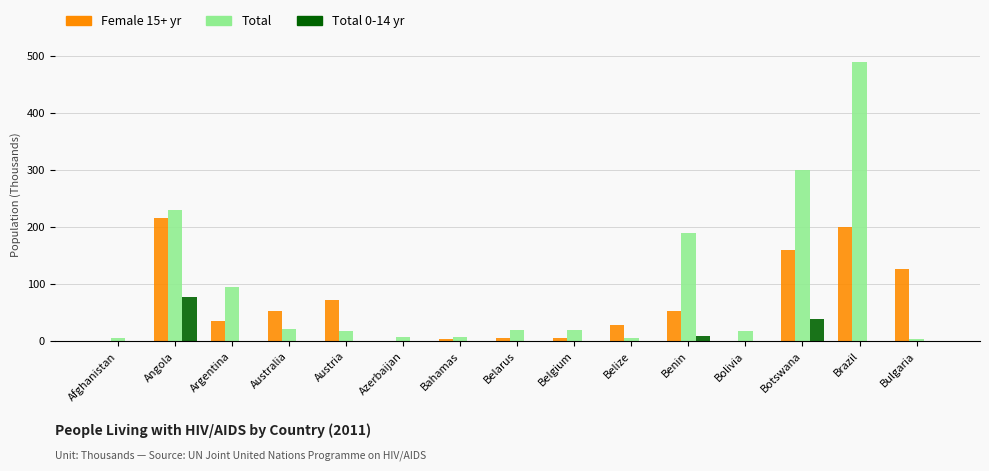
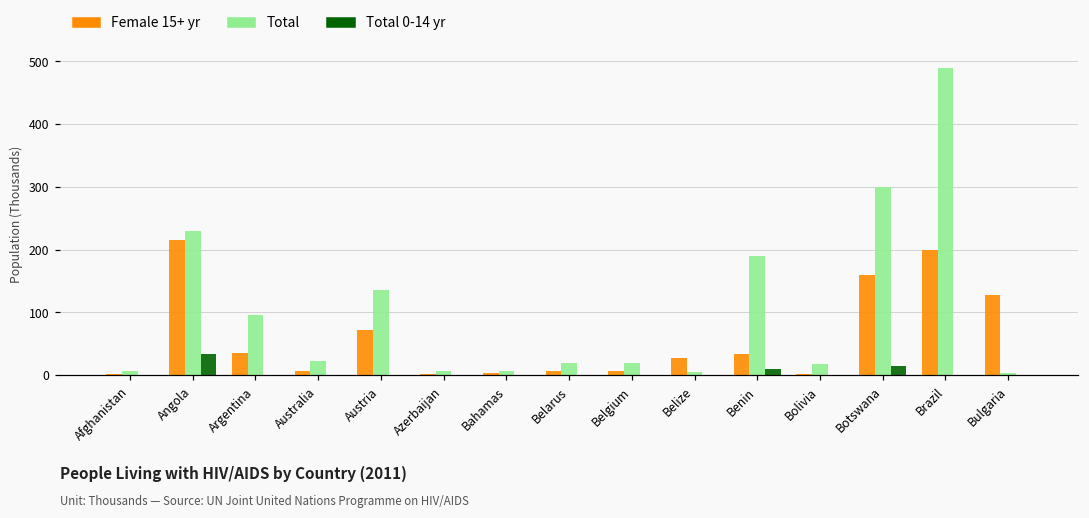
  {
    "Female 15+ yr": {
      "Angola": 220,
      "Argentina": 40,
-     "Australia": 50,
+     "Australia": 10,
      "Austria": 70,
      "Belarus": 10,
      "Belgium": 10,
      "Belize": 30,
-     "Benin": 50,
+     "Benin": 30,
      "Botswana": 160,
      "Brazil": 200,
      "Bulgaria": 130
    },
    "Total": {
      "Afghanistan": 10,
      "Angola": 230,
      "Argentina": 100,
      "Australia": 20,
-     "Austria": 20,
+     "Austria": 140,
      "Azerbaijan": 10,
      "Bahamas": 10,
      "Belarus": 20,
      "Belgium": 20,
      "Belize": 10,
      "Benin": 190,
      "Bolivia": 20,
      "Botswana": 300,
      "Brazil": 490
    },
    "Total 0-14 yr": {
      "Afghanistan": 0,
-     "Angola": 80,
+     "Angola": 30,
      "Argentina": 0,
      "Australia": 0,
      "Austria": 0,
      "Azerbaijan": 0,
      "Bahamas": 0,
      "Belarus": 0,
      "Belgium": 0,
      "Belize": 0,
      "Benin": 10,
      "Bolivia": 0,
-     "Botswana": 40,
+     "Botswana": 20,
      "Brazil": 0,
      "Bulgaria": 0
    }
  }
